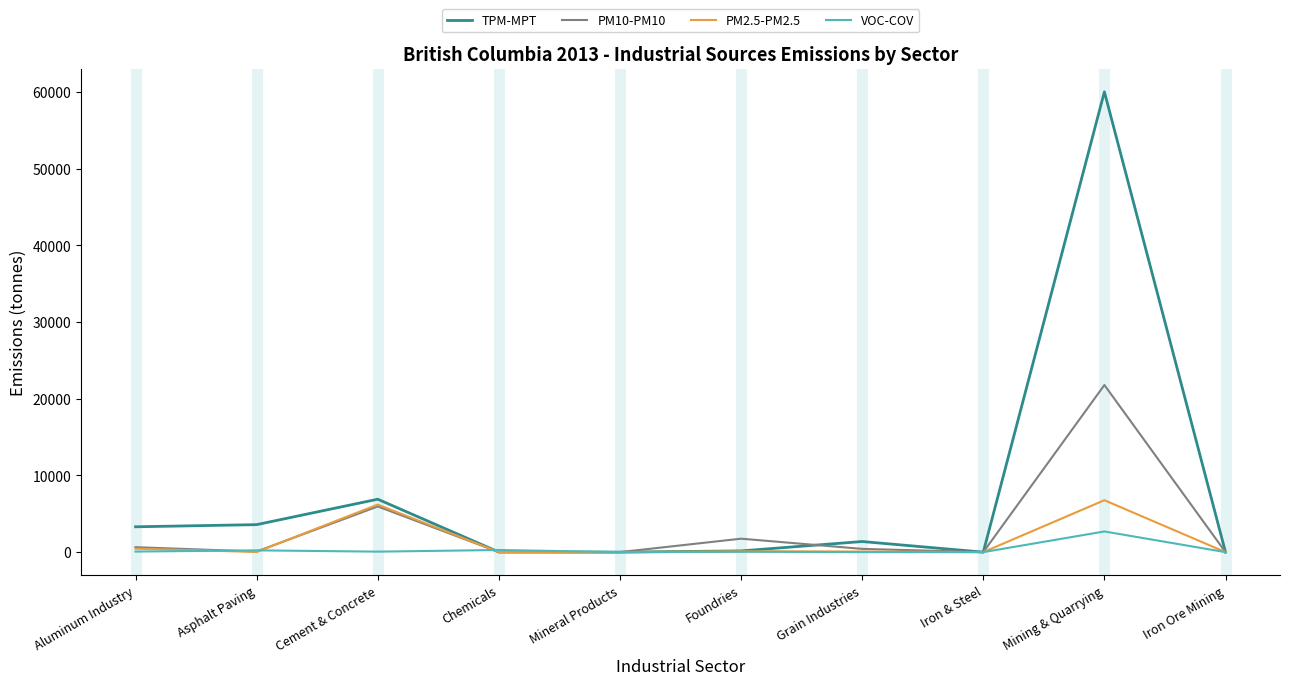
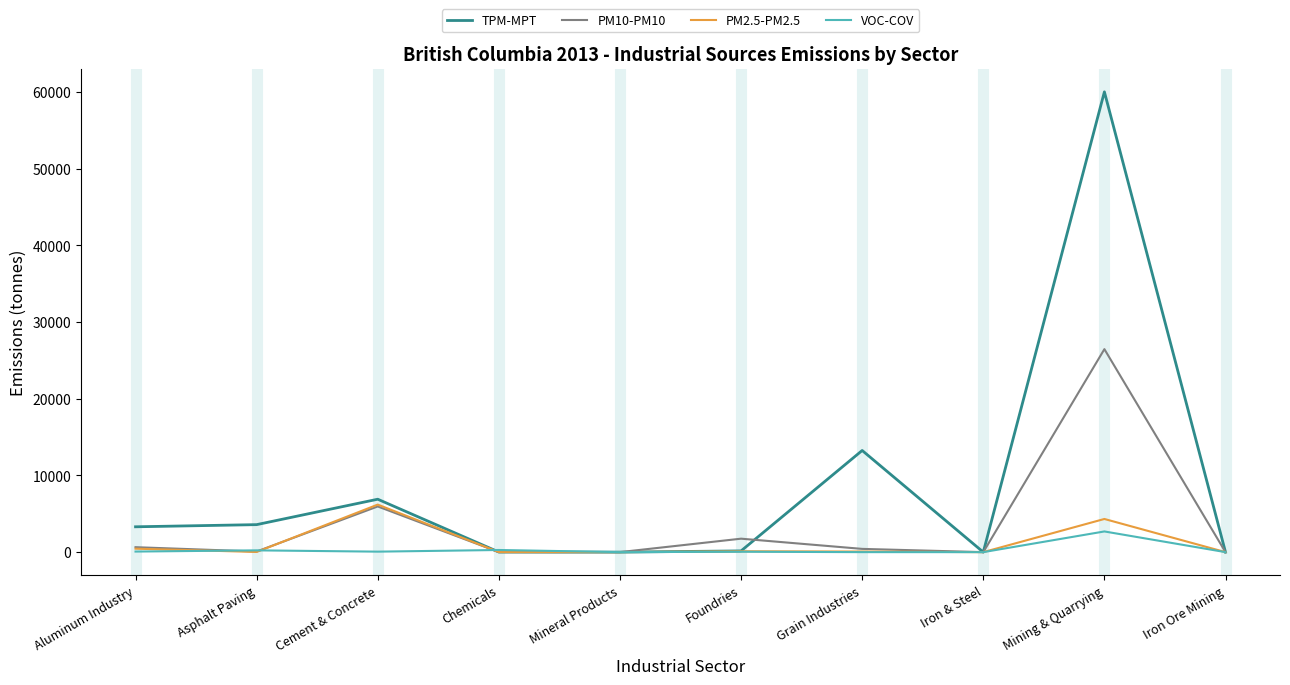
  {
    "TPM-MPT": {
      "Aluminum Industry": 3000,
      "Asphalt Paving": 4000,
      "Cement & Concrete": 7000,
-     "Grain Industries": 1000,
+     "Grain Industries": 13000,
      "Mining & Quarrying": 60000
    },
    "PM10-PM10": {
      "Foundries": 2000,
      "Grain Industries": 0,
-     "Mining & Quarrying": 22000
+     "Mining & Quarrying": 26000
    },
    "PM2.5-PM2.5": {
-     "Mining & Quarrying": 7000
+     "Mining & Quarrying": 4000
    },
    "VOC-COV": {
      "Aluminum Industry": 0,
      "Cement & Concrete": 0,
      "Mining & Quarrying": 3000
    }
  }
